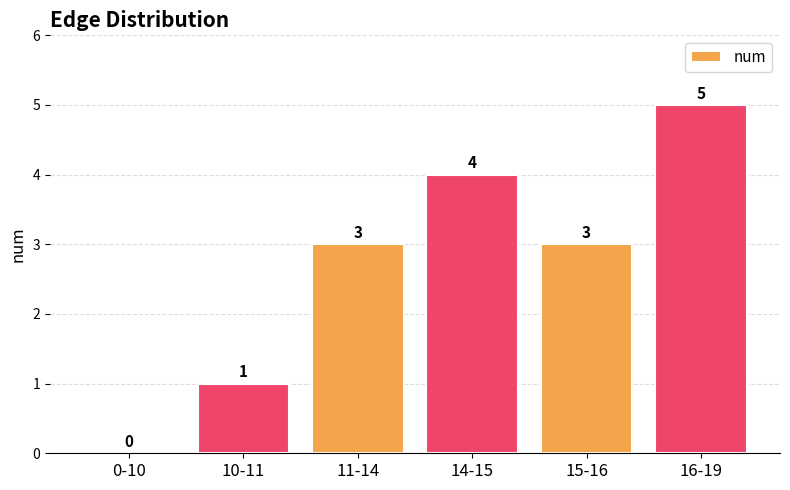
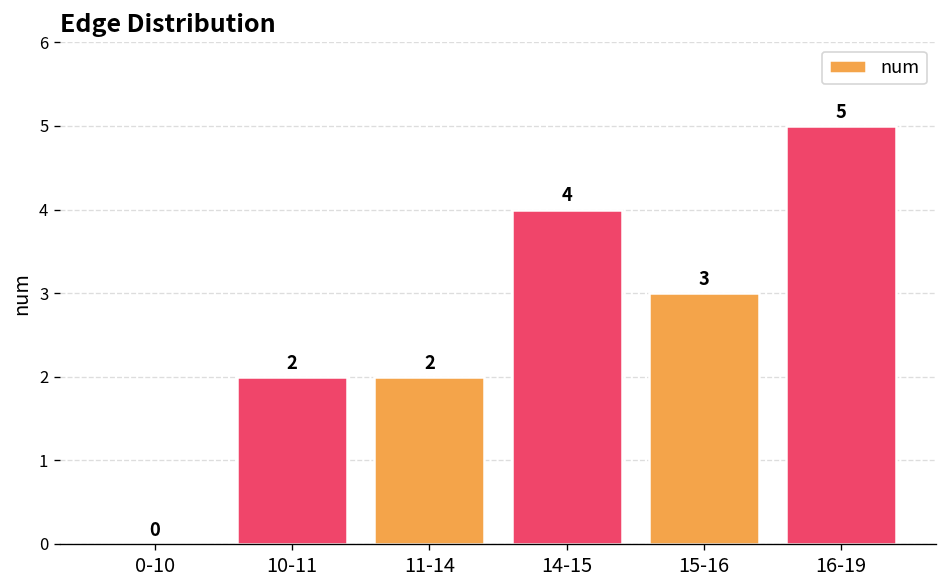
  {
    "0-10": 0,
-   "10-11": 1,
-   "11-14": 3,
+   "10-11": 2,
+   "11-14": 2,
    "14-15": 4,
    "15-16": 3,
    "16-19": 5
  }
